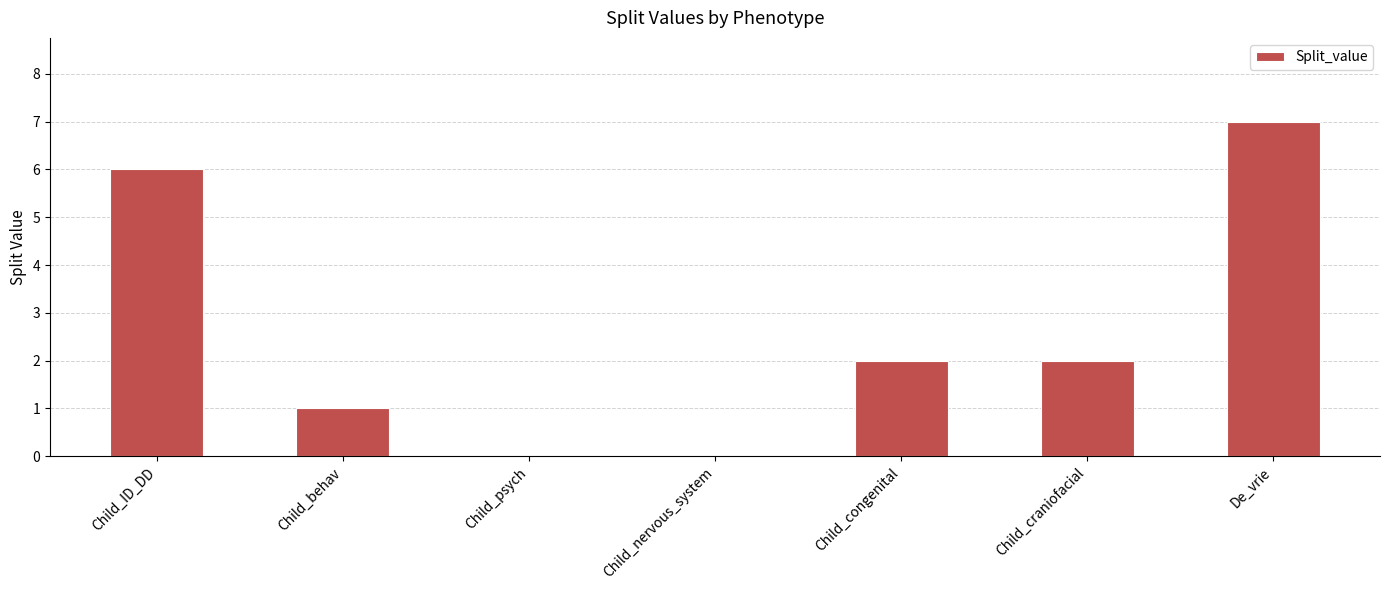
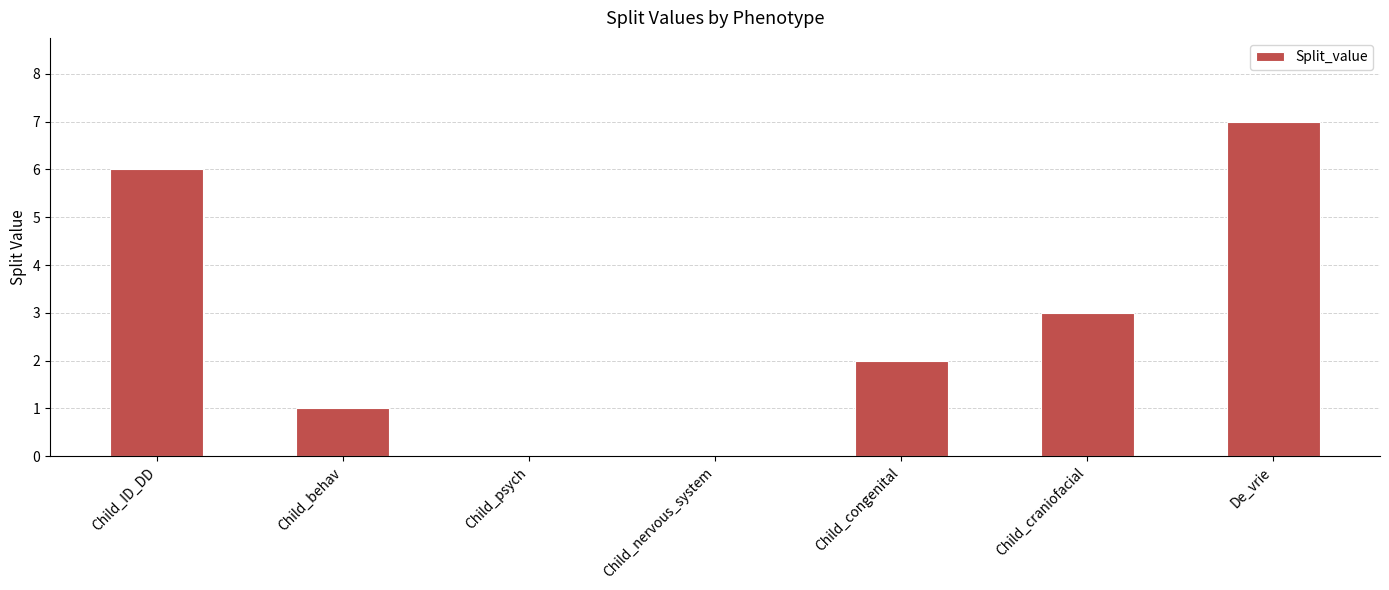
  {
    "Child_ID_DD": 6,
    "Child_behav": 1,
    "Child_psych": 0,
    "Child_nervous_system": 0,
    "Child_congenital": 2,
-   "Child_craniofacial": 2,
+   "Child_craniofacial": 3,
    "De_vrie": 7
  }
